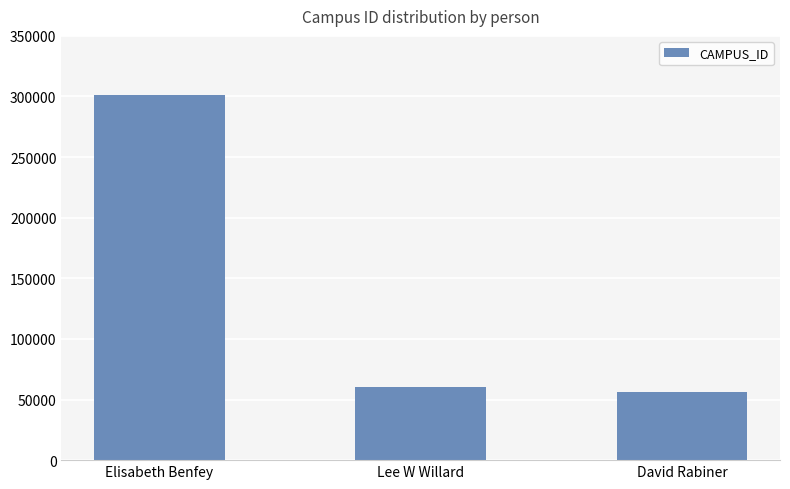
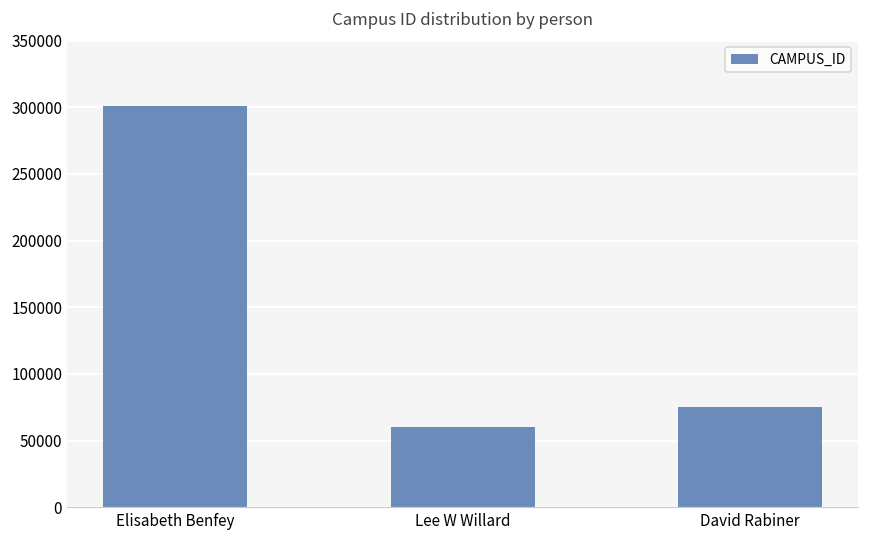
  {
    "Elisabeth Benfey": 301000,
    "Lee W Willard": 60000,
-   "David Rabiner": 56000
+   "David Rabiner": 75000
  }
